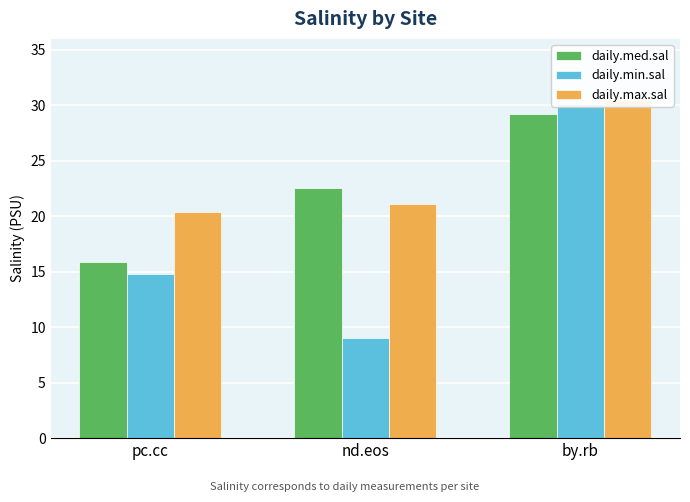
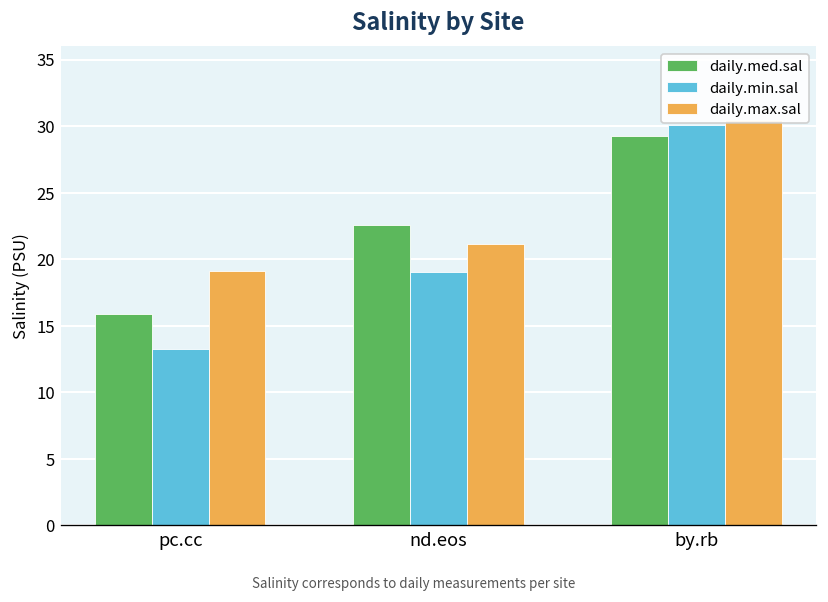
  {
    "daily.med.sal": {
      "pc.cc": 15.9,
      "nd.eos": 22.5,
      "by.rb": 29.2
    },
    "daily.min.sal": {
-     "pc.cc": 14.8,
-     "nd.eos": 9.1
+     "pc.cc": 13.2,
+     "nd.eos": 19.0
    },
    "daily.max.sal": {
-     "pc.cc": 20.4,
+     "pc.cc": 19.1,
      "nd.eos": 21.1
    }
  }
